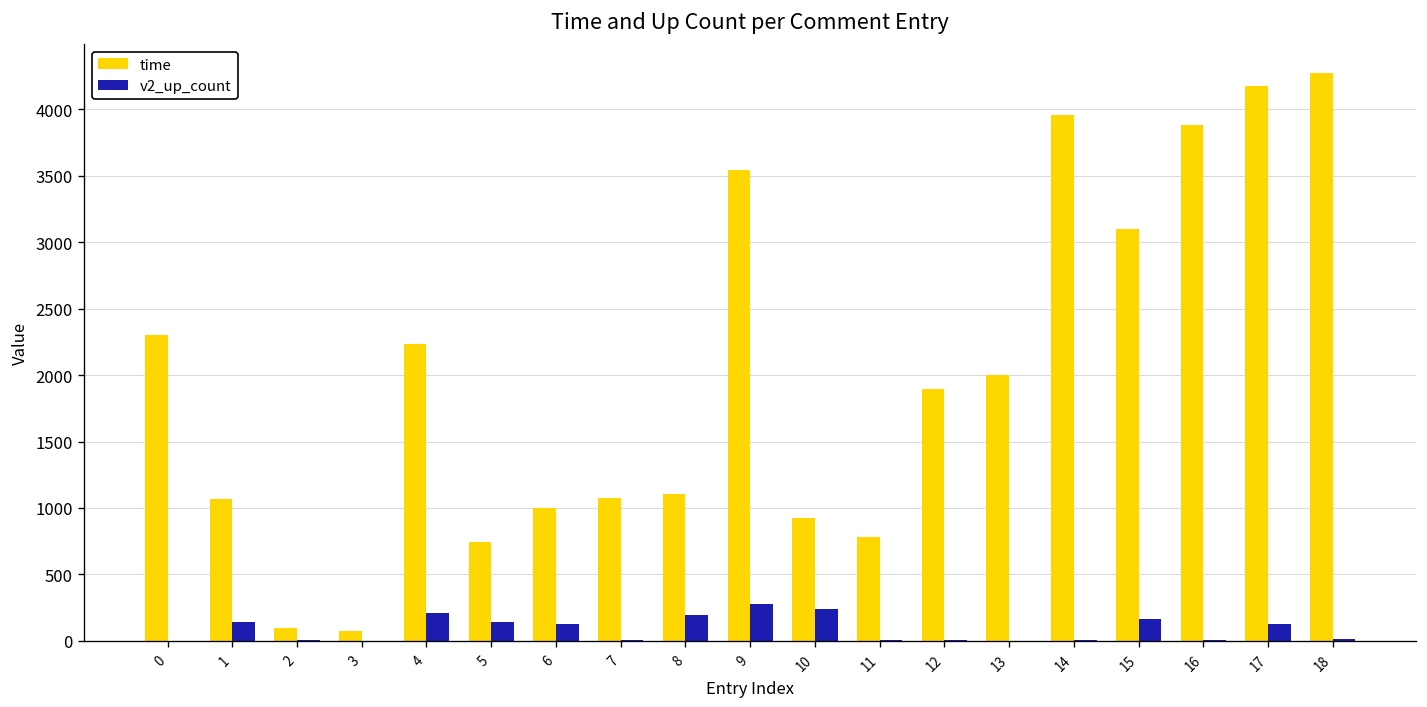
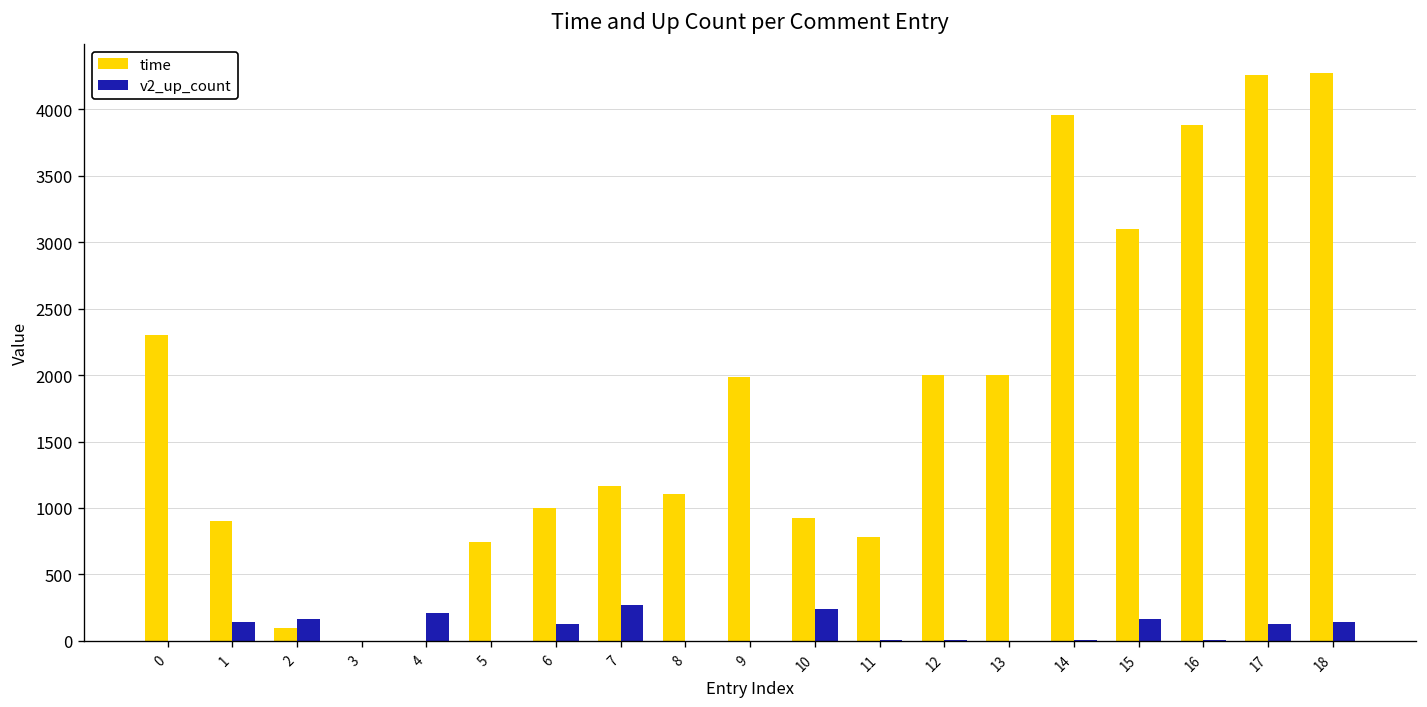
  {
    "time": {
      "0": 2300,
-     "1": 1070,
+     "1": 900,
      "2": 100,
-     "3": 80,
-     "4": 2240,
+     "3": 0,
+     "4": 0,
      "5": 750,
      "6": 1000,
-     "7": 1070,
+     "7": 1170,
      "8": 1100,
-     "9": 3550,
+     "9": 1990,
      "10": 930,
      "11": 780,
-     "12": 1900,
+     "12": 2000,
      "13": 2000,
      "14": 3950,
      "15": 3100,
      "16": 3880,
-     "17": 4180,
+     "17": 4260,
      "18": 4270
    },
    "v2_up_count": {
      "1": 140,
-     "2": 0,
+     "2": 160,
      "4": 210,
-     "5": 140,
+     "5": 0,
      "6": 130,
-     "7": 10,
-     "8": 200,
-     "9": 280,
+     "7": 270,
+     "8": 0,
+     "9": 0,
      "10": 240,
      "15": 170,
      "17": 130,
-     "18": 10
+     "18": 140
    }
  }
